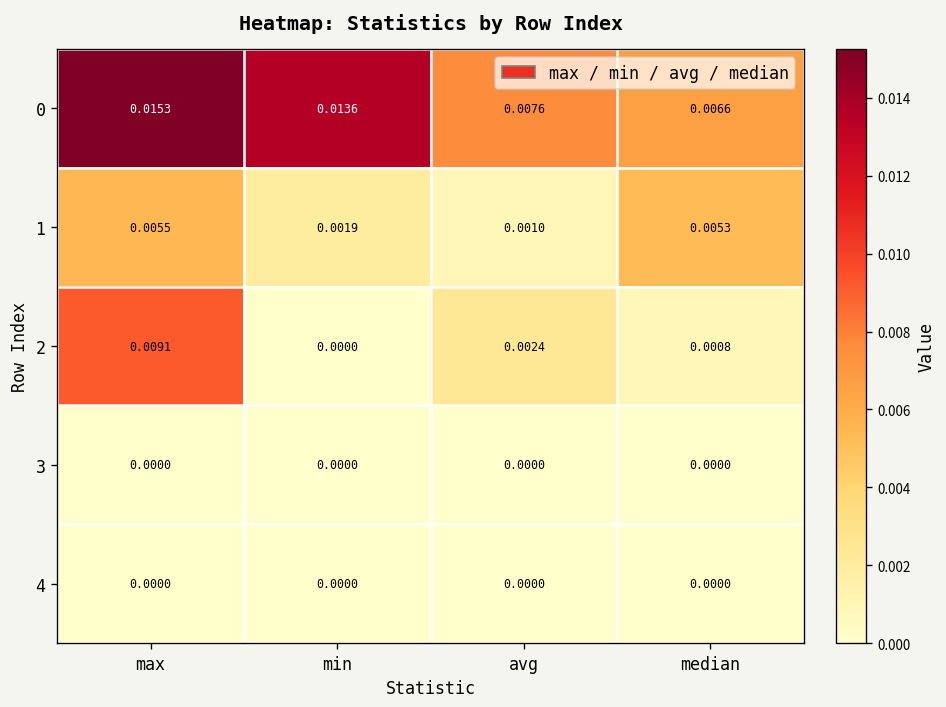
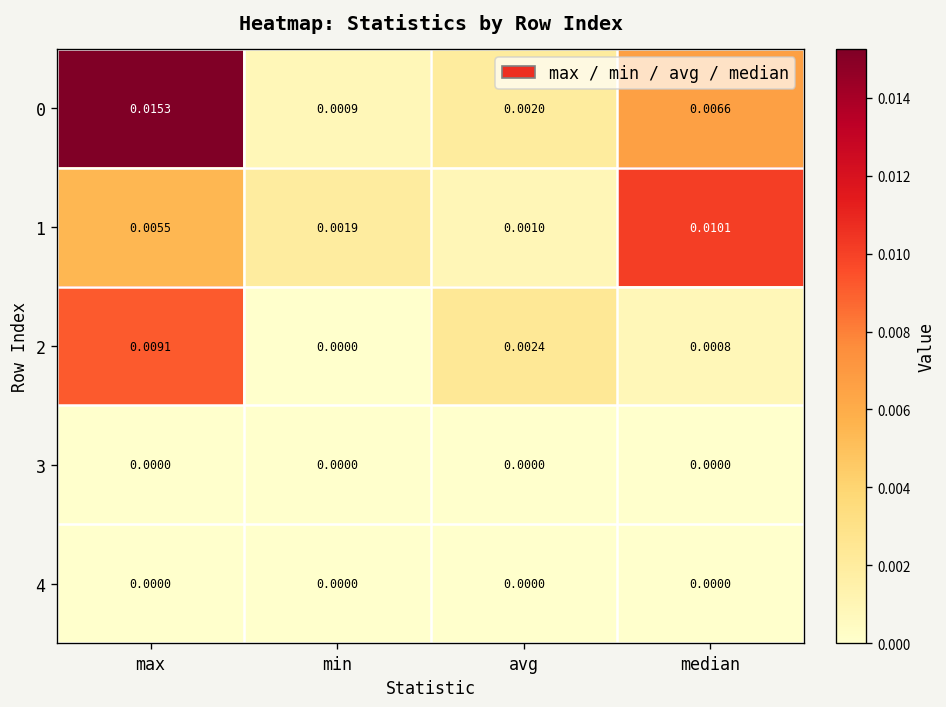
  {
    "0": {
      "max": 0.0153,
-     "min": 0.0136,
-     "avg": 0.0076,
+     "min": 0.0009,
+     "avg": 0.0020,
      "median": 0.0066
    },
    "1": {
      "max": 0.0055,
      "min": 0.0019,
      "avg": 0.0010,
-     "median": 0.0053
+     "median": 0.0101
    },
    "2": {
      "max": 0.0091,
      "min": 0.0000,
      "avg": 0.0024,
      "median": 0.0008
    },
    "3": {
      "max": 0.0000,
      "min": 0.0000,
      "avg": 0.0000,
      "median": 0.0000
    },
    "4": {
      "max": 0.0000,
      "min": 0.0000,
      "avg": 0.0000,
      "median": 0.0000
    }
  }
